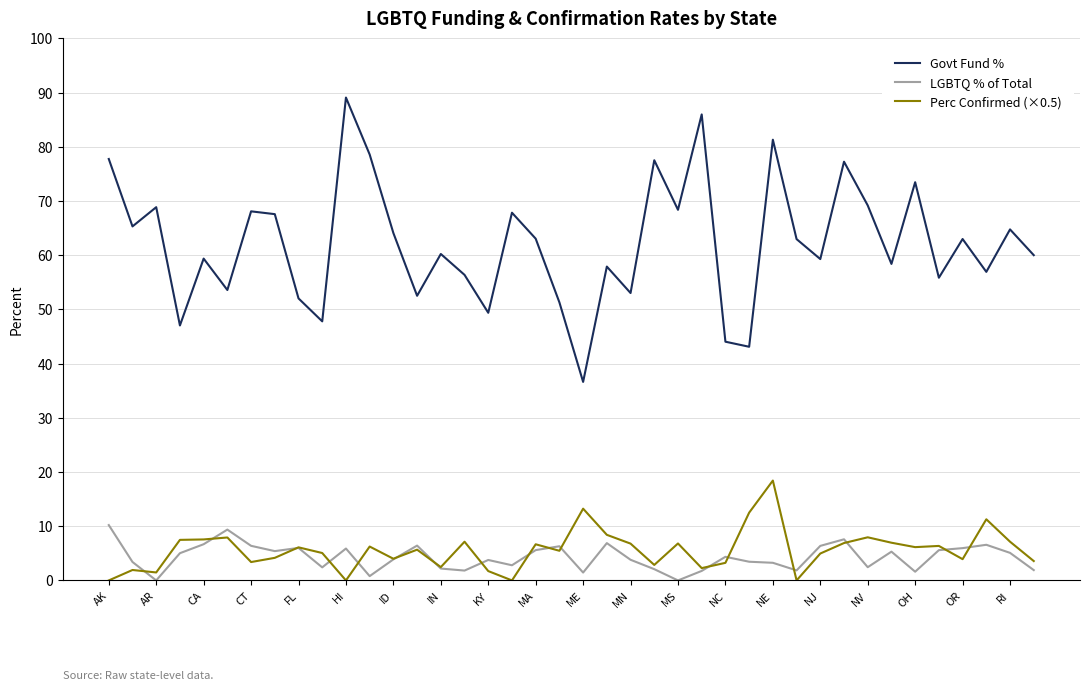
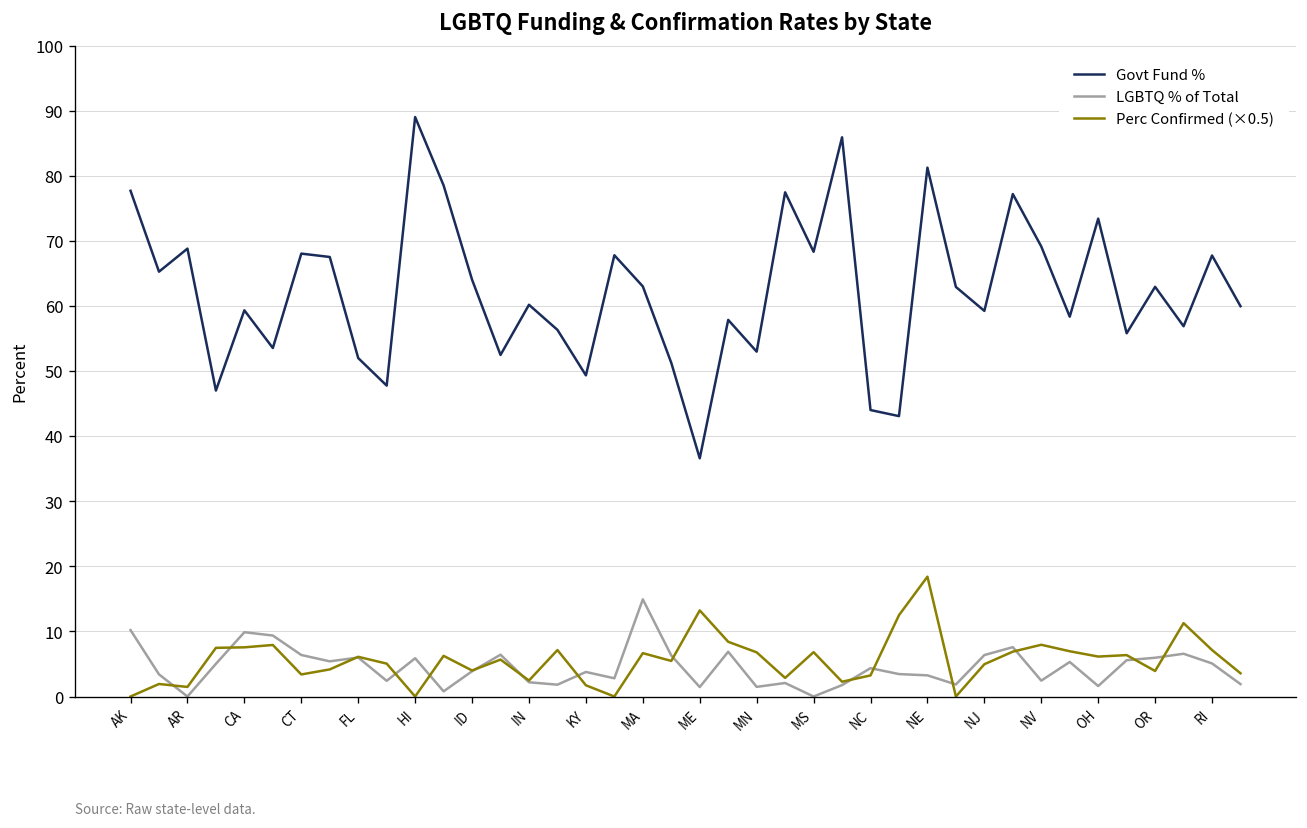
  {
    "Govt Fund %": {
      "AK": 78,
      "AR": 69,
      "CA": 59,
      "CT": 68,
      "FL": 52,
      "HI": 89,
      "ID": 64,
      "IN": 60,
      "KY": 49,
      "MA": 63,
      "ME": 37,
      "MN": 53,
      "MS": 68,
      "NC": 44,
      "NE": 81,
      "NJ": 59,
      "NV": 69,
      "OH": 73,
      "OR": 63,
-     "RI": 65
+     "RI": 68
    },
    "LGBTQ % of Total": {
      "AK": 10,
      "AR": 0,
-     "CA": 7,
+     "CA": 10,
      "CT": 6,
      "HI": 6,
      "KY": 4,
-     "MA": 6,
+     "MA": 15,
      "ME": 1,
-     "MN": 4,
+     "MN": 1,
      "MS": 0,
      "NC": 4,
      "NE": 3,
      "NJ": 6,
      "NV": 2,
      "OH": 2,
      "OR": 6,
      "RI": 5
    },
    "Perc Confirmed (×0.5)": {
      "AK": 0,
      "AR": 1,
      "CA": 8,
      "CT": 3,
      "HI": 0,
      "KY": 2,
      "MA": 7,
      "ME": 13,
      "MN": 7,
      "MS": 7,
      "NC": 3,
      "NE": 18,
      "NJ": 5,
      "NV": 8,
      "OH": 6,
      "OR": 4,
      "RI": 7
    }
  }
